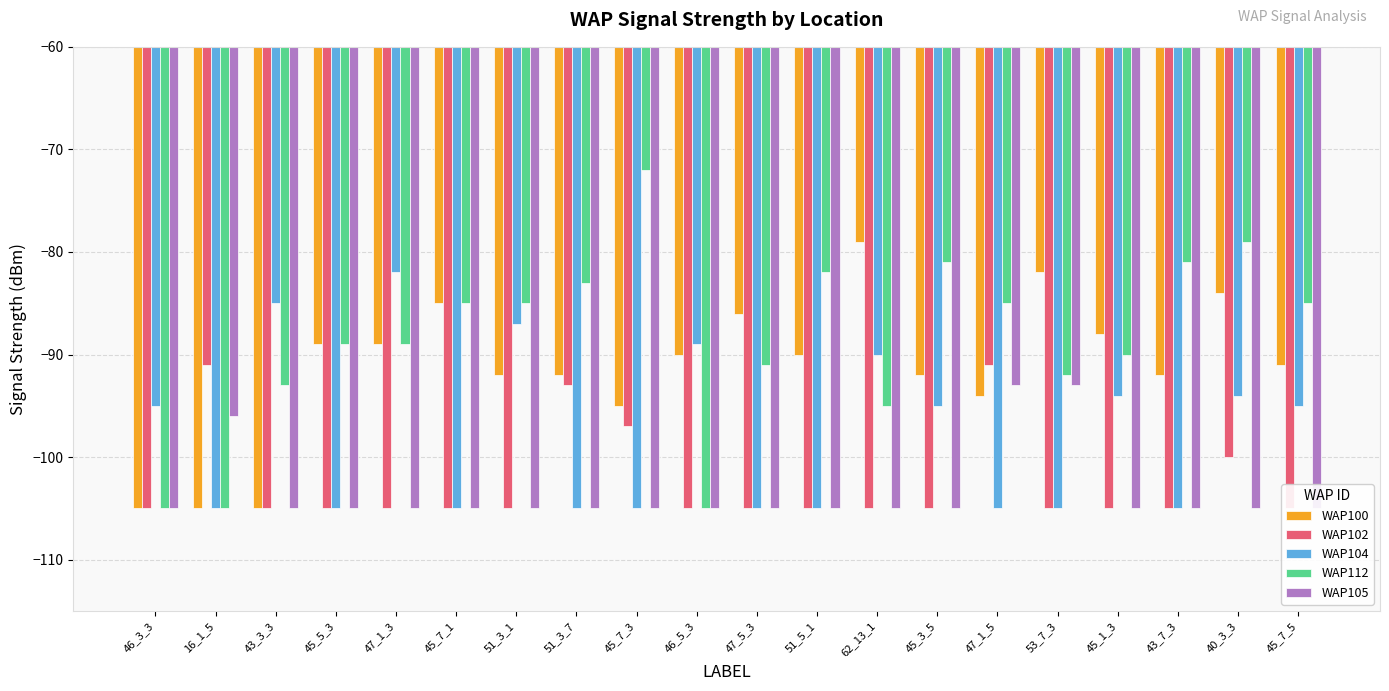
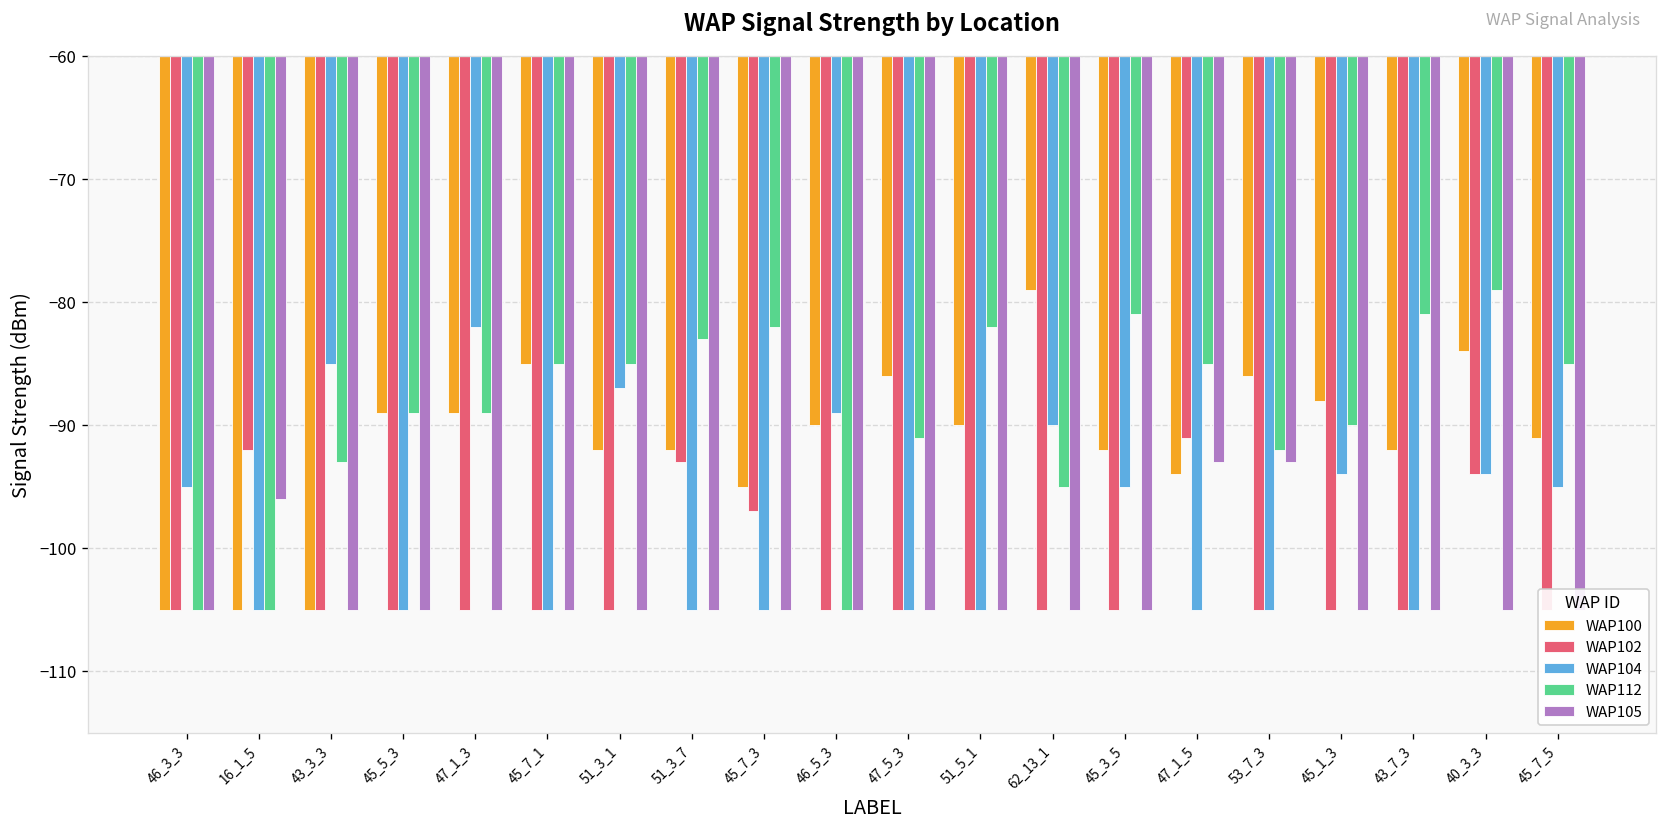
  {
    "WAP100": {
      "46_3_3": -105,
      "16_1_5": -105,
      "43_3_3": -105,
      "45_5_3": -89,
      "47_1_3": -89,
      "45_7_1": -85,
      "51_3_1": -92,
      "51_3_7": -92,
      "45_7_3": -95,
      "46_5_3": -90,
      "47_5_3": -86,
      "51_5_1": -90,
      "62_13_1": -79,
      "45_3_5": -92,
      "47_1_5": -94,
-     "53_7_3": -82,
+     "53_7_3": -86,
      "45_1_3": -88,
      "43_7_3": -92,
      "40_3_3": -84,
      "45_7_5": -91
    },
    "WAP102": {
      "46_3_3": -105,
-     "16_1_5": -91,
+     "16_1_5": -92,
      "43_3_3": -105,
      "45_5_3": -105,
      "47_1_3": -105,
      "45_7_1": -105,
      "51_3_1": -105,
      "51_3_7": -93,
      "45_7_3": -97,
      "46_5_3": -105,
      "47_5_3": -105,
      "51_5_1": -105,
      "62_13_1": -105,
      "45_3_5": -105,
      "47_1_5": -91,
      "53_7_3": -105,
      "45_1_3": -105,
      "43_7_3": -105,
-     "40_3_3": -100
+     "40_3_3": -94
    },
    "WAP104": {
      "46_3_3": -95,
      "16_1_5": -105,
      "43_3_3": -85,
      "45_5_3": -105,
      "47_1_3": -82,
      "45_7_1": -105,
      "51_3_1": -87,
      "51_3_7": -105,
      "45_7_3": -105,
      "46_5_3": -89,
      "47_5_3": -105,
      "51_5_1": -105,
      "62_13_1": -90,
      "45_3_5": -95,
      "47_1_5": -105,
      "53_7_3": -105,
      "45_1_3": -94,
      "43_7_3": -105,
      "40_3_3": -94,
      "45_7_5": -95
    },
    "WAP112": {
      "46_3_3": -105,
      "16_1_5": -105,
      "43_3_3": -93,
      "45_5_3": -89,
      "47_1_3": -89,
      "45_7_1": -85,
      "51_3_1": -85,
      "51_3_7": -83,
-     "45_7_3": -72,
+     "45_7_3": -82,
      "46_5_3": -105,
      "47_5_3": -91,
      "51_5_1": -82,
      "62_13_1": -95,
      "45_3_5": -81,
      "47_1_5": -85,
      "53_7_3": -92,
      "45_1_3": -90,
      "43_7_3": -81,
      "40_3_3": -79,
      "45_7_5": -85
    },
    "WAP105": {
      "46_3_3": -105,
      "16_1_5": -96,
      "43_3_3": -105,
      "45_5_3": -105,
      "47_1_3": -105,
      "45_7_1": -105,
      "51_3_1": -105,
      "51_3_7": -105,
      "45_7_3": -105,
      "46_5_3": -105,
      "47_5_3": -105,
      "51_5_1": -105,
      "62_13_1": -105,
      "45_3_5": -105,
      "47_1_5": -93,
      "53_7_3": -93,
      "45_1_3": -105,
      "43_7_3": -105,
      "40_3_3": -105
    }
  }
